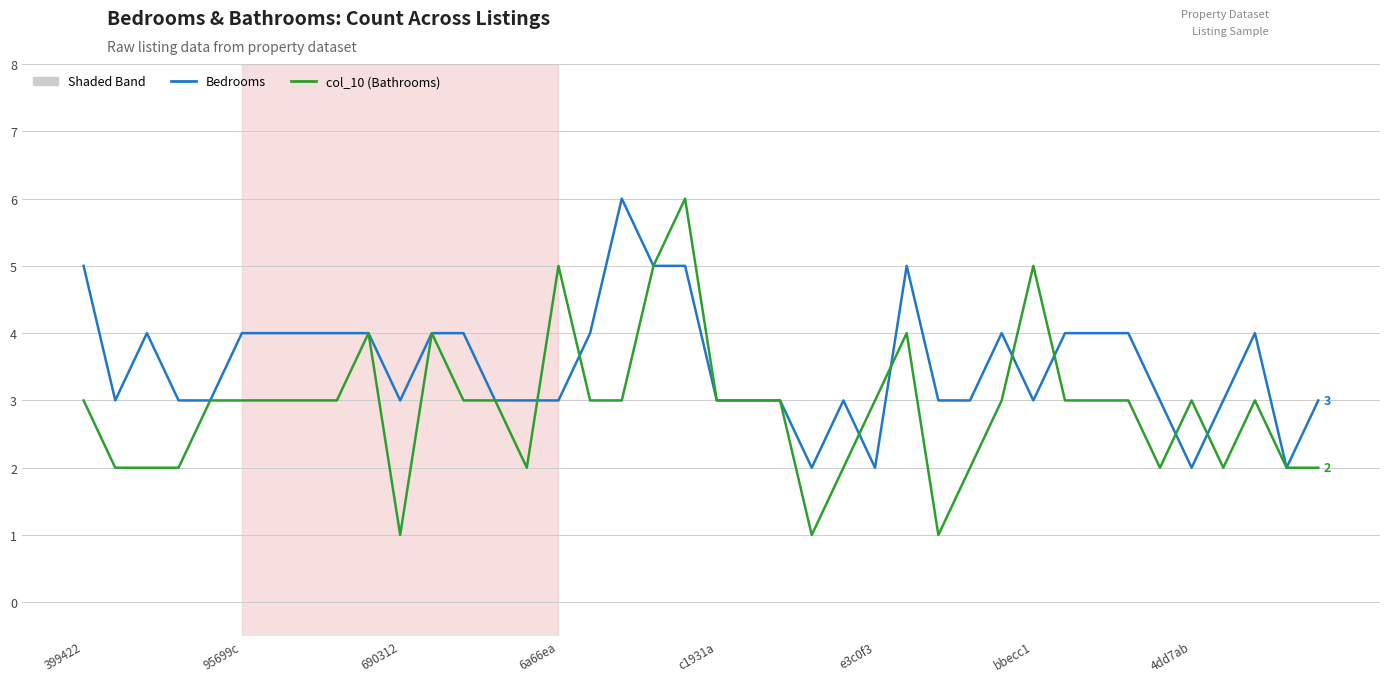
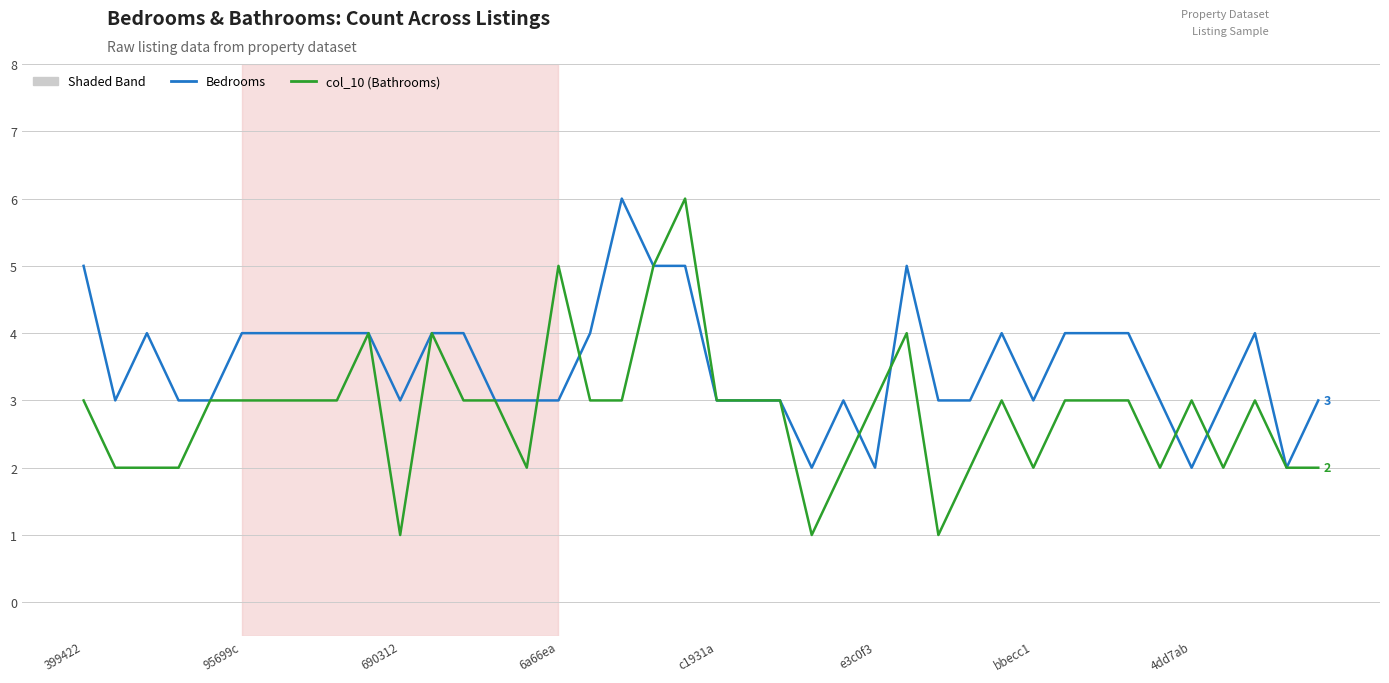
  {
    "Bedrooms": {
      "399422": 5,
      "95699c": 4,
      "690312": 3,
      "6a66ea": 3,
      "e3c0f3": 2,
      "bbecc1": 3,
      "4dd7ab": 2
    },
    "col_10 (Bathrooms)": {
      "399422": 3,
      "95699c": 3,
      "690312": 1,
      "6a66ea": 5,
      "e3c0f3": 3,
-     "bbecc1": 5,
+     "bbecc1": 2,
      "4dd7ab": 3
    }
  }
